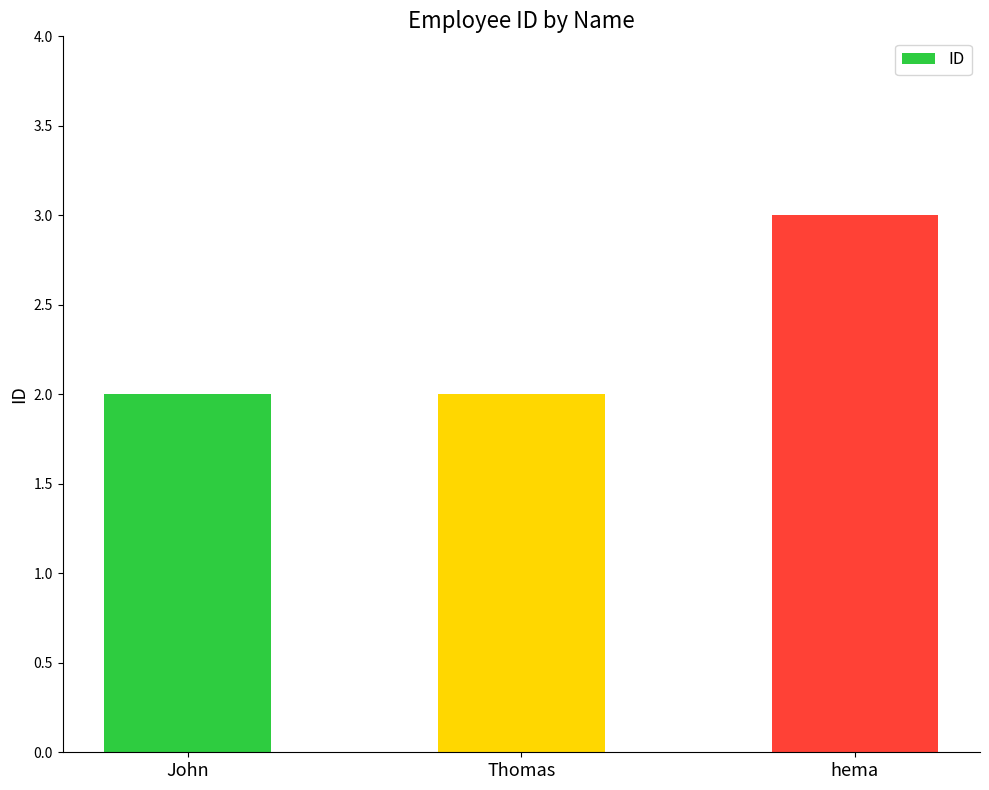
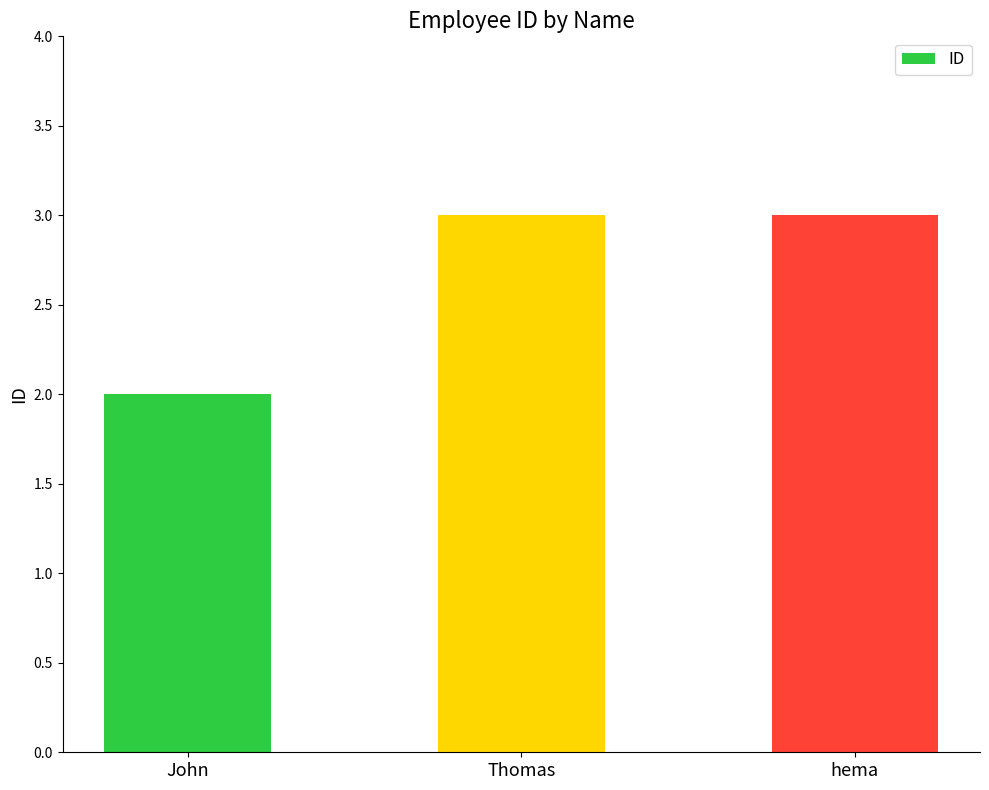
  {
    "John": 2,
-   "Thomas": 2,
+   "Thomas": 3,
    "hema": 3
  }
